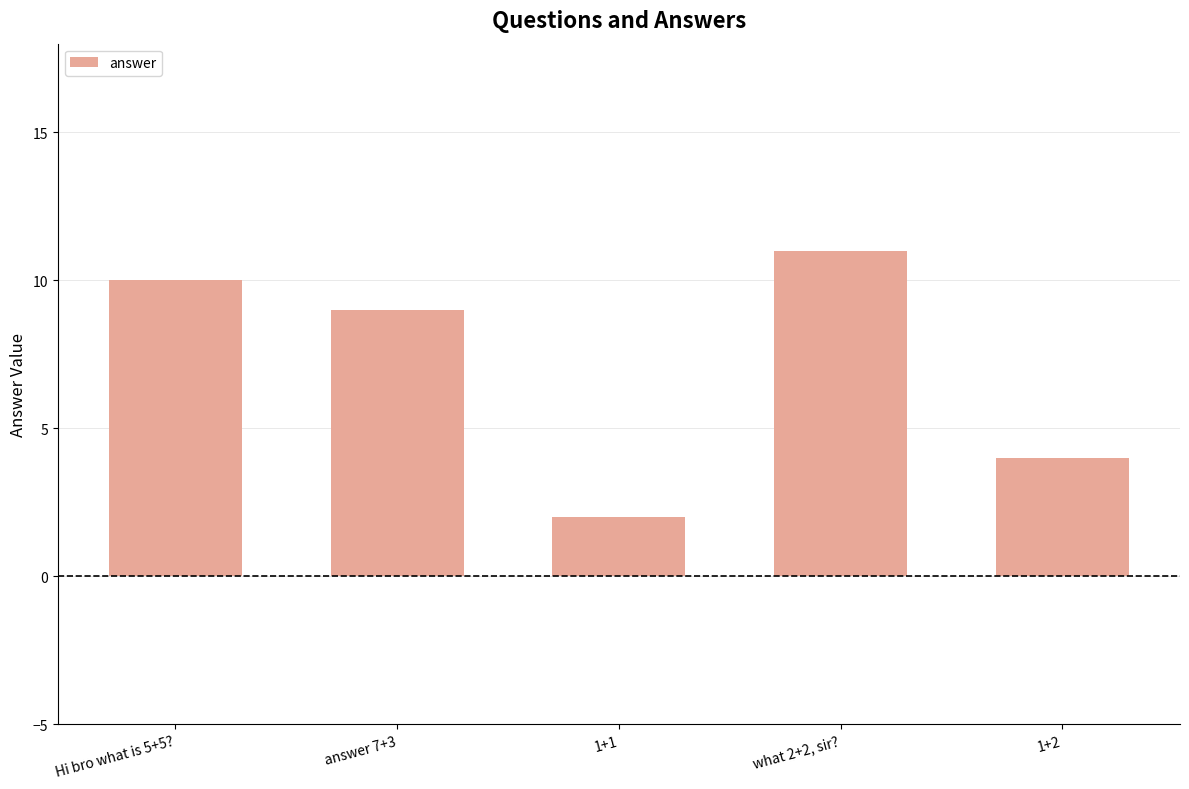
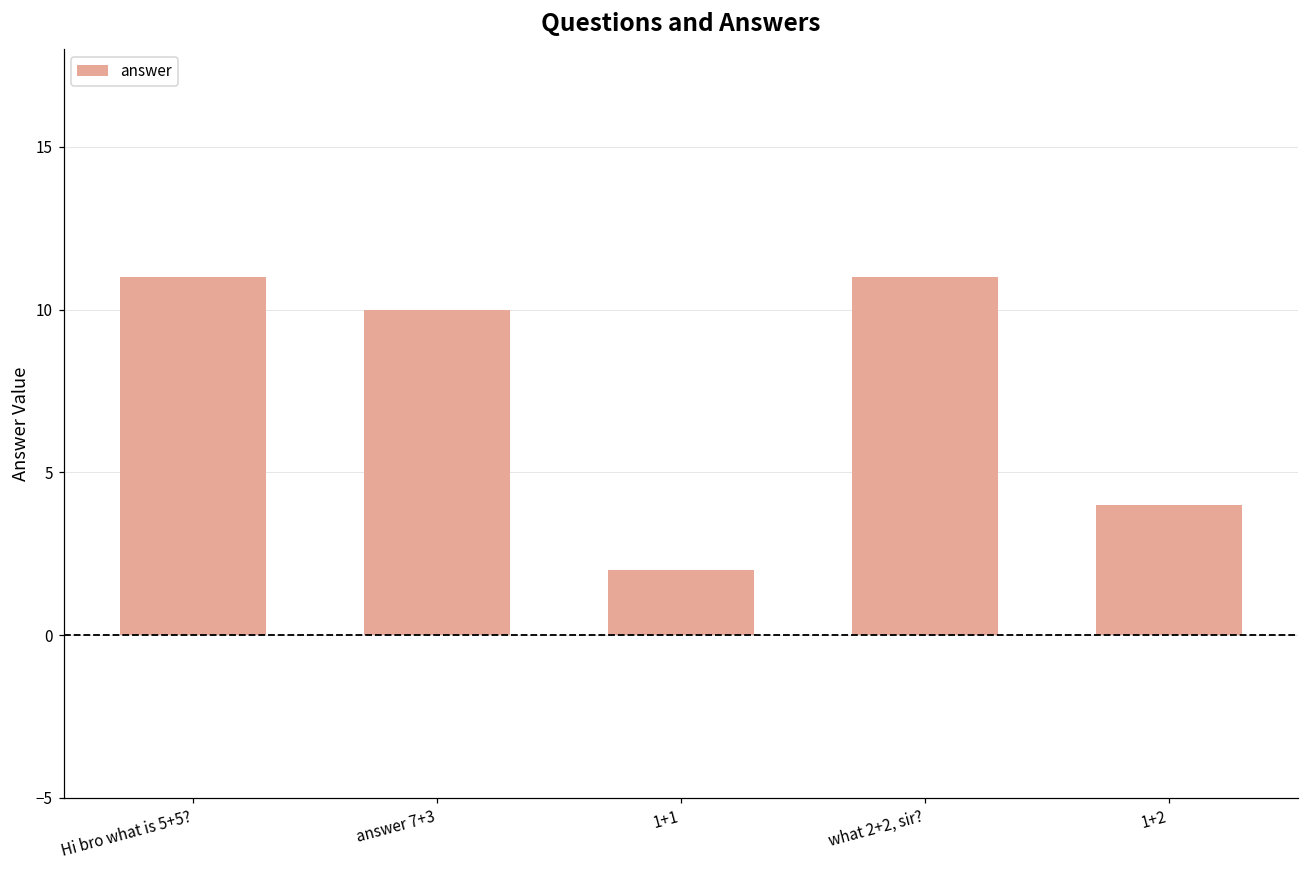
  {
-   "Hi bro what is 5+5?": 10,
-   "answer 7+3": 9,
+   "Hi bro what is 5+5?": 11,
+   "answer 7+3": 10,
    "1+1": 2,
    "what 2+2, sir?": 11,
    "1+2": 4
  }
